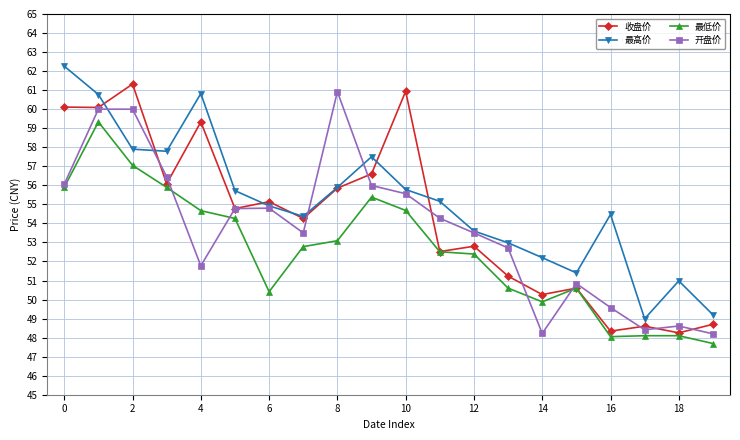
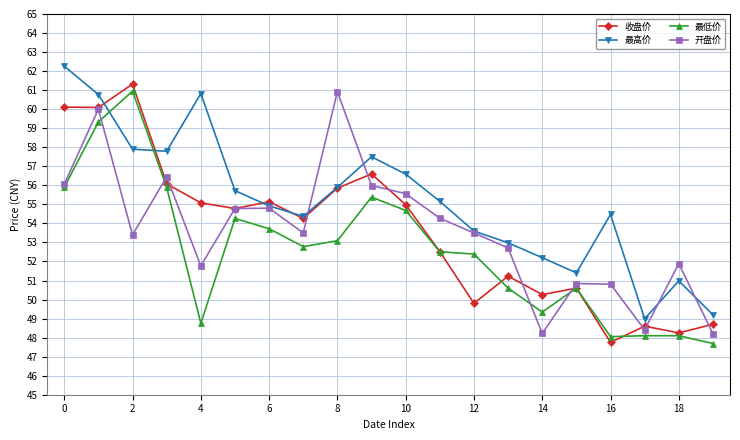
  {
    "收盘价": {
      "0": 60.1,
      "2": 61.3,
-     "4": 59.3,
+     "4": 55.1,
      "6": 55.1,
-     "10": 60.9,
-     "12": 52.8,
+     "10": 55.0,
+     "12": 49.8,
      "14": 50.3,
-     "16": 48.3,
+     "16": 47.8,
      "18": 48.3
    },
    "最高价": {
      "0": 62.3,
      "2": 57.9,
      "4": 60.8,
-     "10": 55.8,
+     "10": 56.6,
      "14": 52.2,
      "16": 54.5,
      "18": 51.0
    },
    "最低价": {
      "0": 55.9,
-     "2": 57.1,
-     "4": 54.7,
-     "6": 50.4,
+     "2": 61.0,
+     "4": 48.8,
+     "6": 53.7,
      "8": 53.1,
      "10": 54.7,
      "12": 52.4,
-     "14": 49.9,
+     "14": 49.3,
      "16": 48.1,
      "18": 48.1
    },
    "开盘价": {
      "0": 56.1,
-     "2": 60.0,
+     "2": 53.4,
      "4": 51.8,
      "8": 60.9,
      "10": 55.6,
      "14": 48.2,
-     "16": 49.6,
-     "18": 48.6
+     "16": 50.8,
+     "18": 51.9
    }
  }
